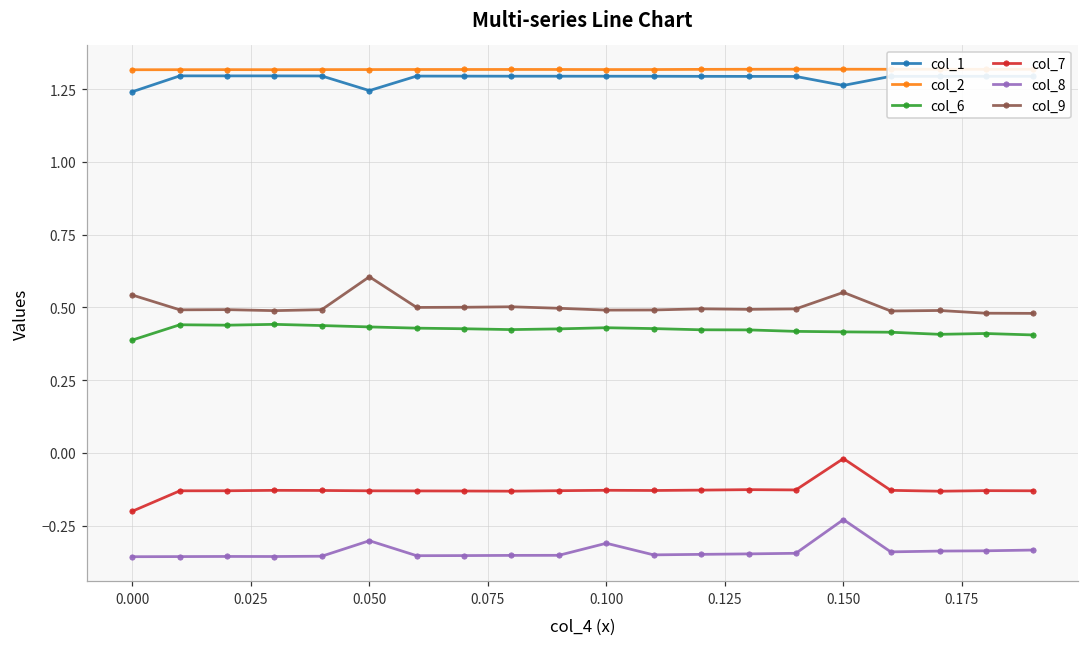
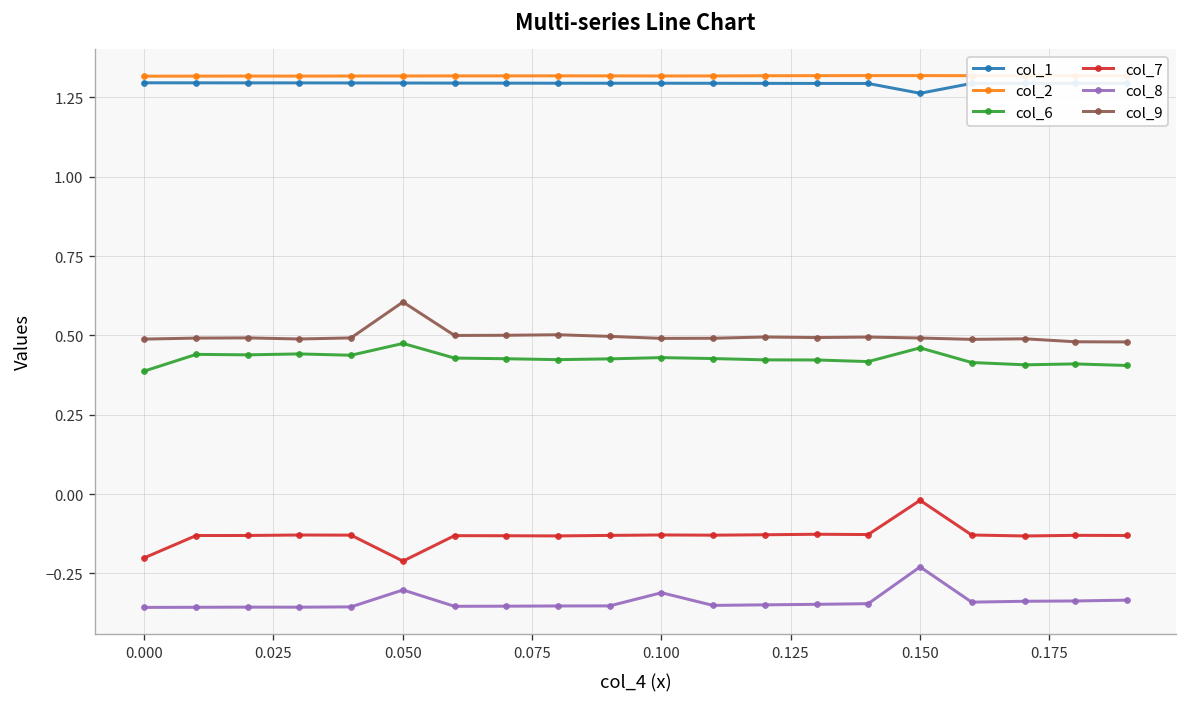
  {
    "col_1": {
-     "0.000": 1.24,
-     "0.050": 1.25,
+     "0.000": 1.30,
+     "0.050": 1.30,
      "0.100": 1.29,
      "0.150": 1.26
    },
    "col_2": {
      "0.000": 1.32,
      "0.050": 1.32,
      "0.100": 1.32,
      "0.150": 1.32
    },
    "col_6": {
      "0.000": 0.39,
-     "0.050": 0.43,
+     "0.050": 0.47,
      "0.100": 0.43,
-     "0.150": 0.42
+     "0.150": 0.46
    },
    "col_7": {
      "0.000": -0.20,
-     "0.050": -0.13,
+     "0.050": -0.21,
      "0.100": -0.13,
      "0.150": -0.02
    },
    "col_8": {
      "0.000": -0.36,
      "0.050": -0.30,
      "0.100": -0.31,
      "0.150": -0.23
    },
    "col_9": {
-     "0.000": 0.54,
+     "0.000": 0.49,
      "0.050": 0.61,
      "0.100": 0.49,
-     "0.150": 0.55
+     "0.150": 0.49
    }
  }
